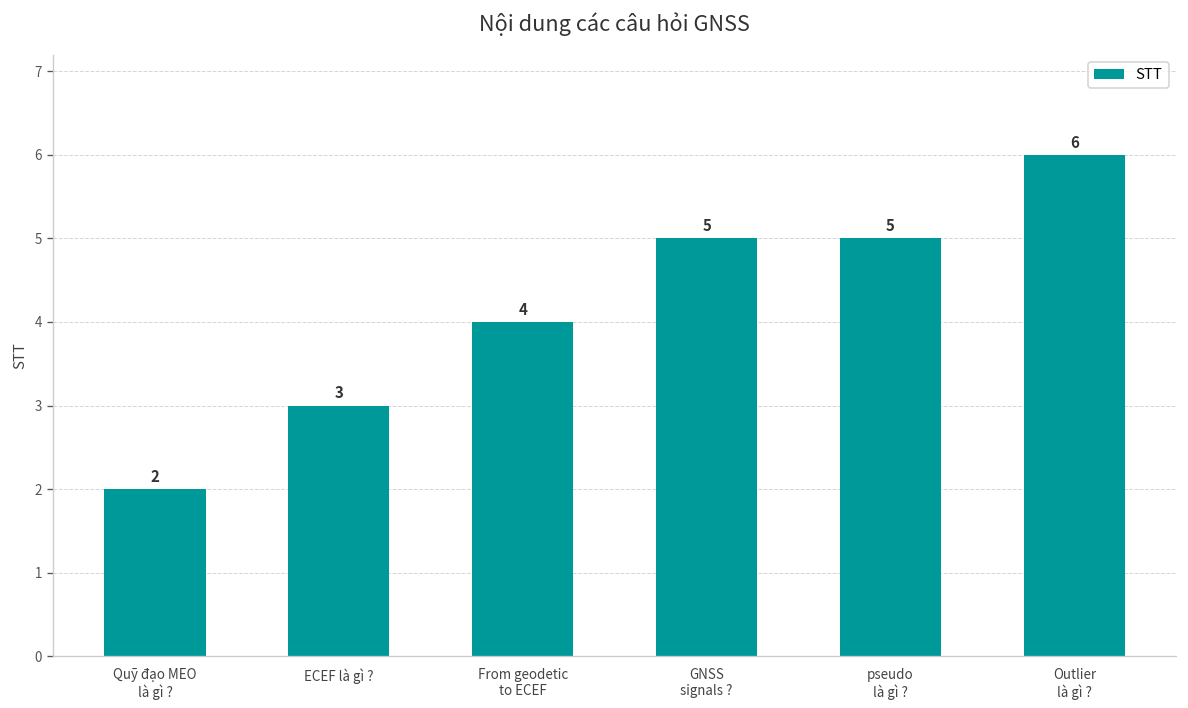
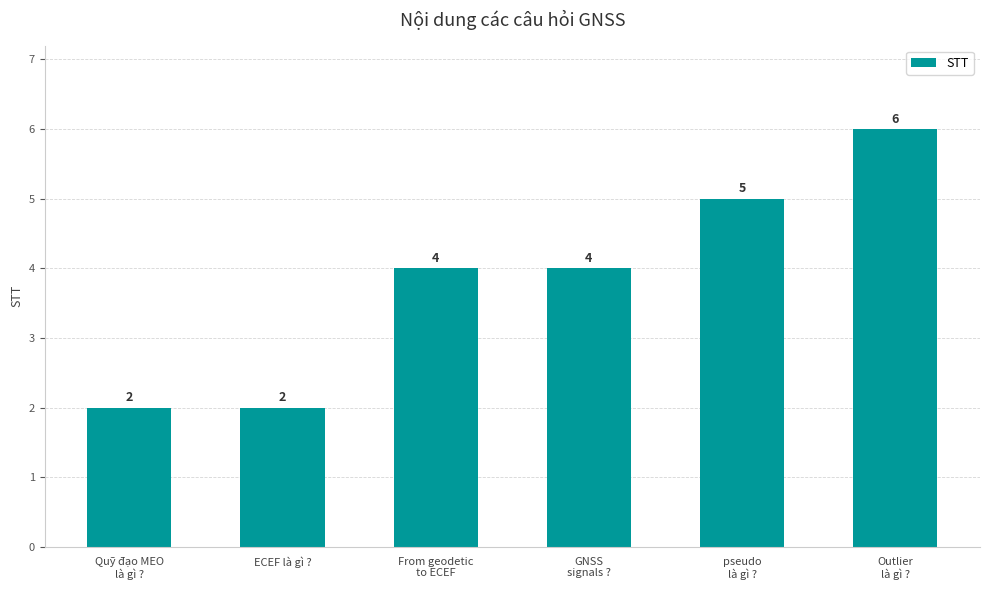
  {
    "Quỹ đạo MEO là gì ?": 2,
-   "ECEF là gì ?": 3,
+   "ECEF là gì ?": 2,
    "From geodetic to ECEF": 4,
-   "GNSS signals ?": 5,
+   "GNSS signals ?": 4,
    "pseudo là gì ?": 5,
    "Outlier là gì ?": 6
  }
